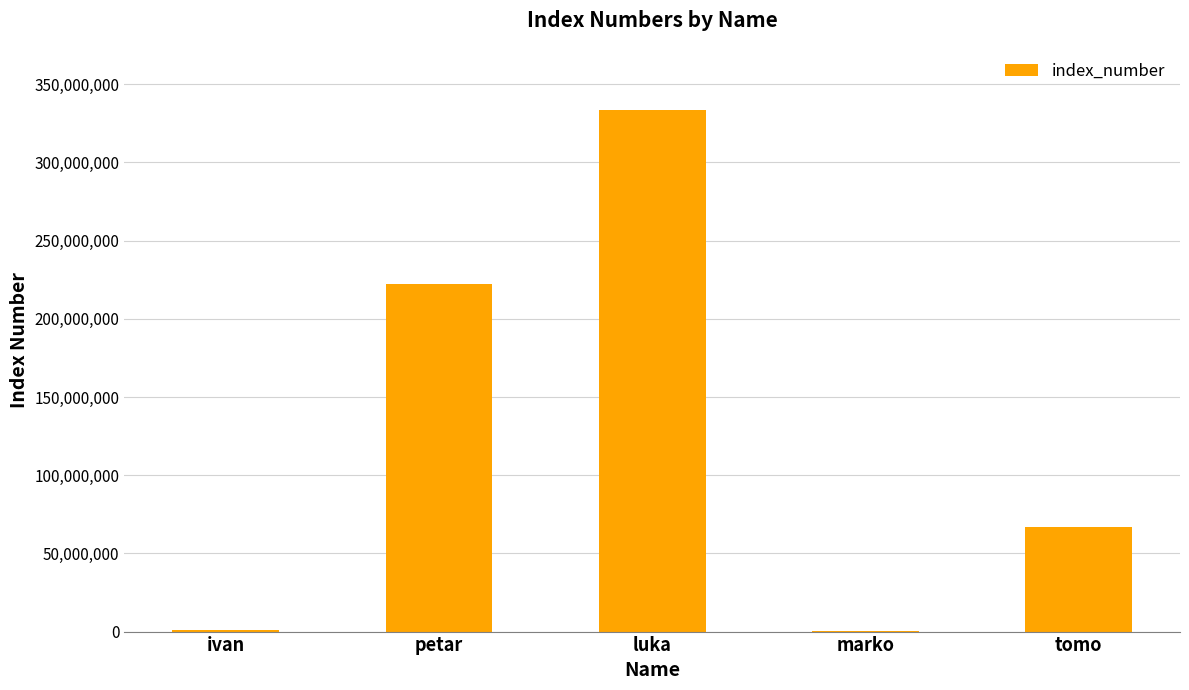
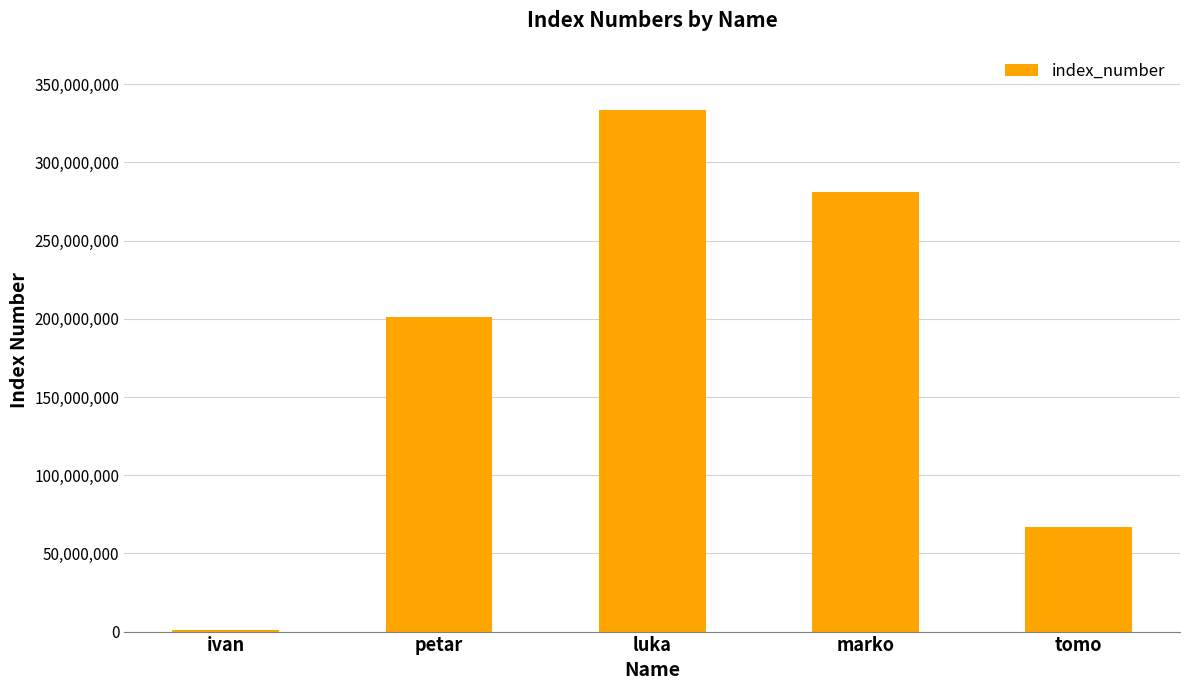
  {
-   "petar": "222,000,000",
+   "petar": "201,000,000",
    "luka": "333,000,000",
-   "marko": "0",
+   "marko": "281,000,000",
    "tomo": "67,000,000"
  }
